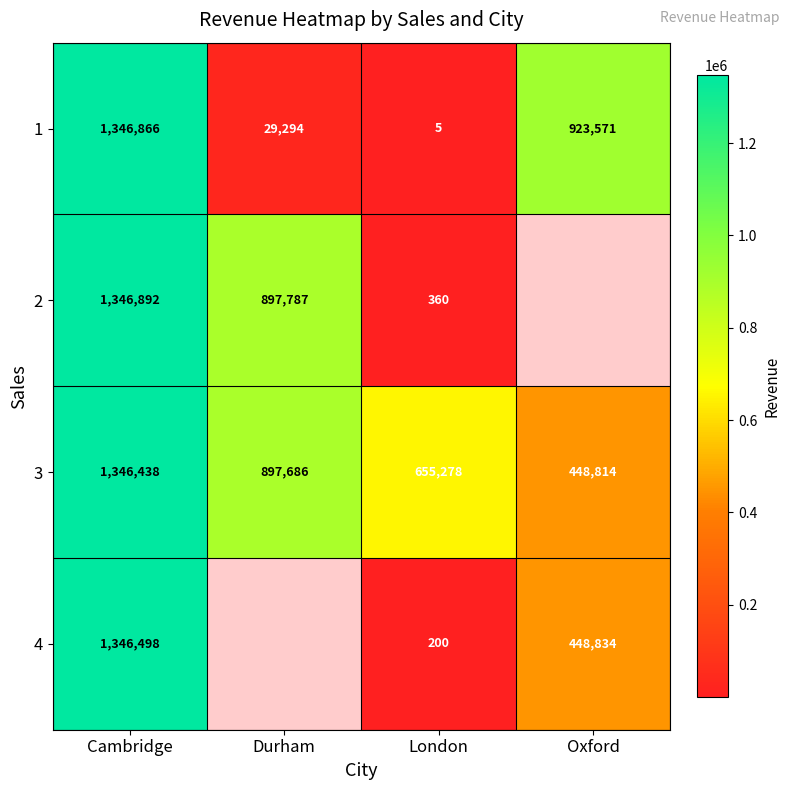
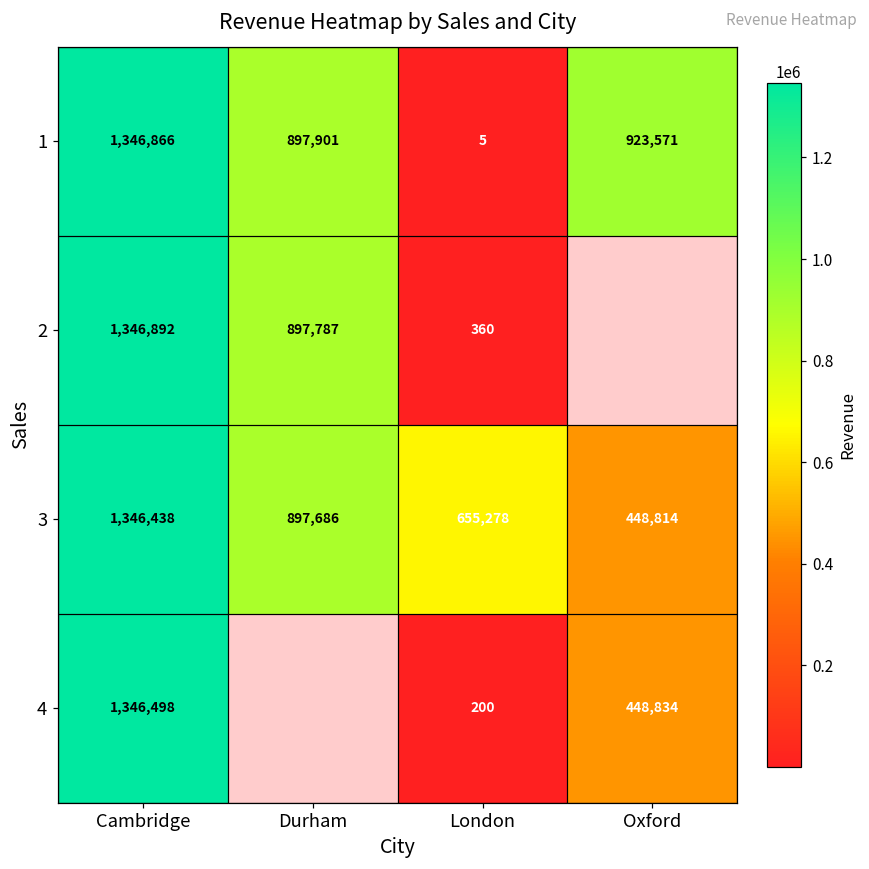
  {
    "1": {
      "Cambridge": "1,346,866",
-     "Durham": "29,294",
+     "Durham": "897,901",
      "London": "5",
      "Oxford": "923,571"
    },
    "2": {
      "Cambridge": "1,346,892",
      "Durham": "897,787",
      "London": "360"
    },
    "3": {
      "Cambridge": "1,346,438",
      "Durham": "897,686",
      "London": "655,278",
      "Oxford": "448,814"
    },
    "4": {
      "Cambridge": "1,346,498",
      "London": "200",
      "Oxford": "448,834"
    }
  }
